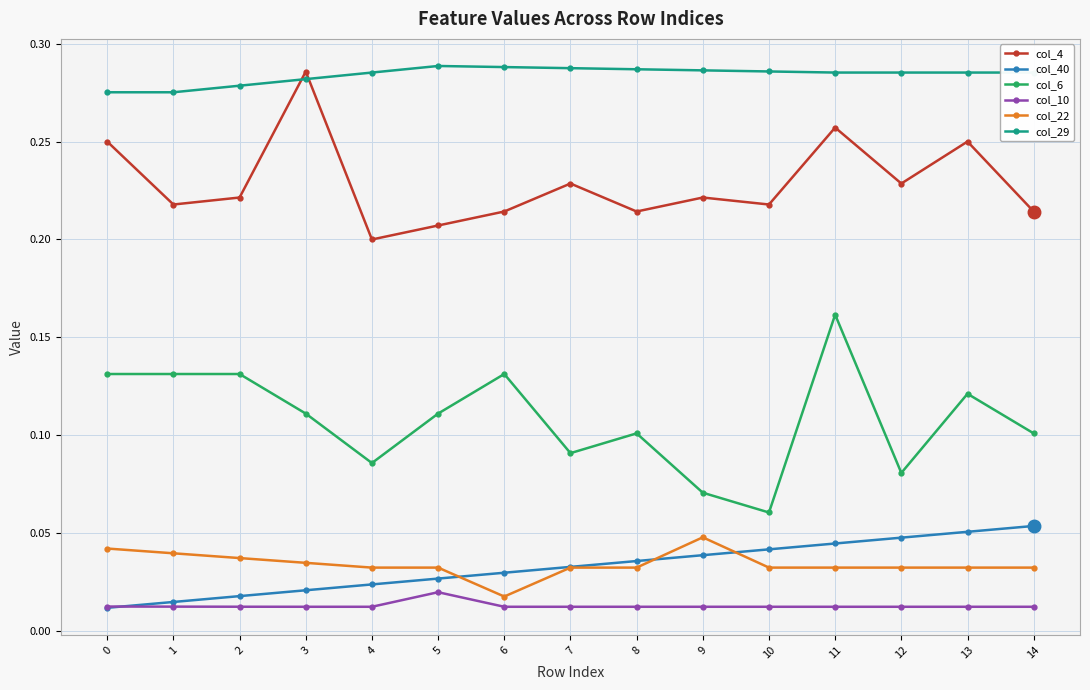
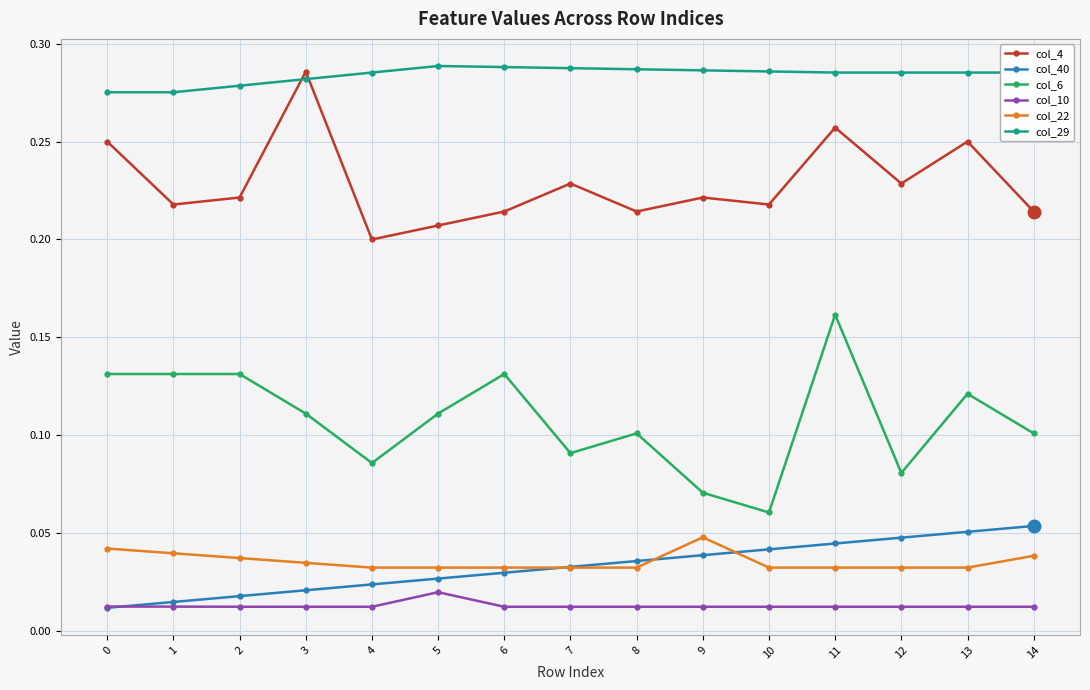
  {
    "col_10": {
      "1": 0.013,
      "2": 0.012,
      "3": 0.012,
      "4": 0.012,
      "5": 0.020,
      "6": 0.012,
      "7": 0.012,
      "8": 0.012,
      "9": 0.012,
      "10": 0.012,
      "11": 0.012,
      "12": 0.012,
      "13": 0.012,
      "14": 0.012
    },
    "col_22": {
      "0": 0.042,
      "1": 0.040,
      "2": 0.037,
      "3": 0.035,
      "4": 0.032,
      "5": 0.032,
-     "6": 0.018,
+     "6": 0.032,
      "8": 0.032,
      "9": 0.048,
      "10": 0.032,
      "11": 0.032,
      "12": 0.032,
      "13": 0.032,
-     "14": 0.032
+     "14": 0.038
    }
  }
